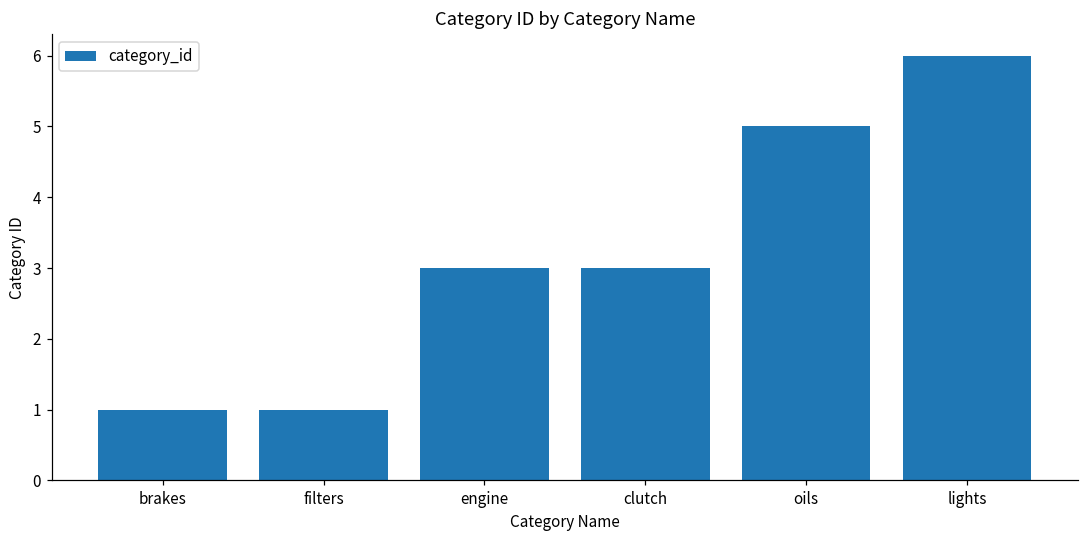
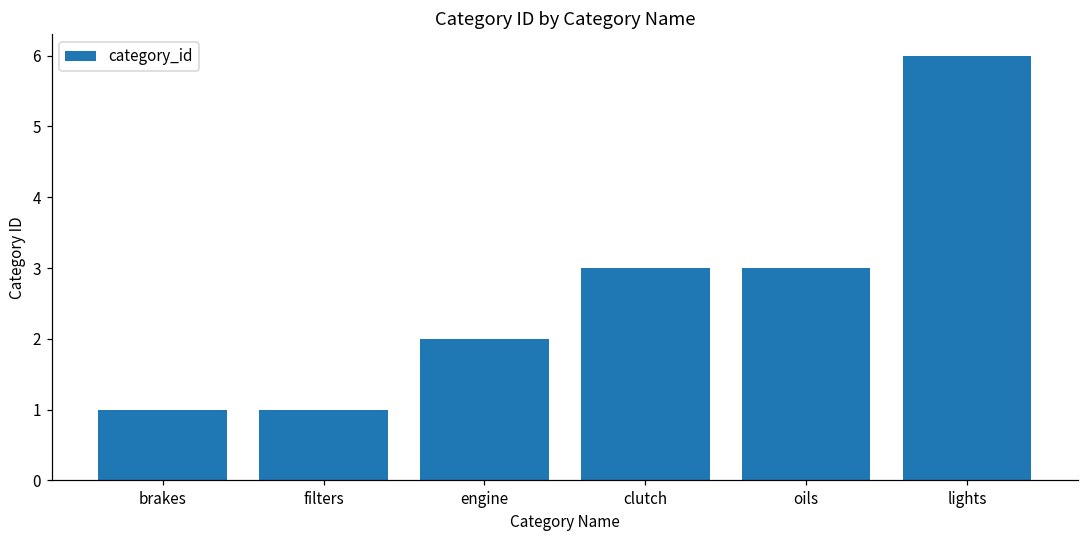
  {
    "brakes": 1,
    "filters": 1,
-   "engine": 3,
+   "engine": 2,
    "clutch": 3,
-   "oils": 5,
+   "oils": 3,
    "lights": 6
  }
